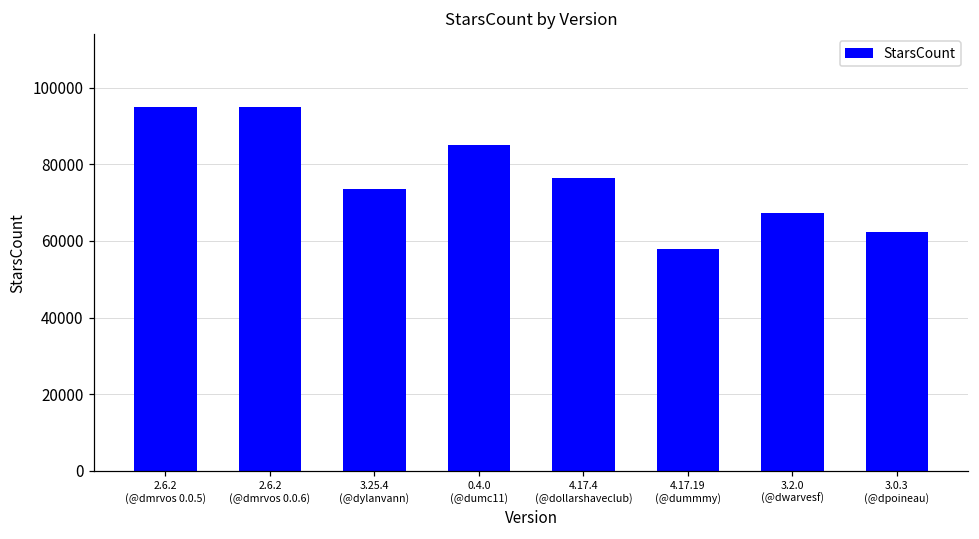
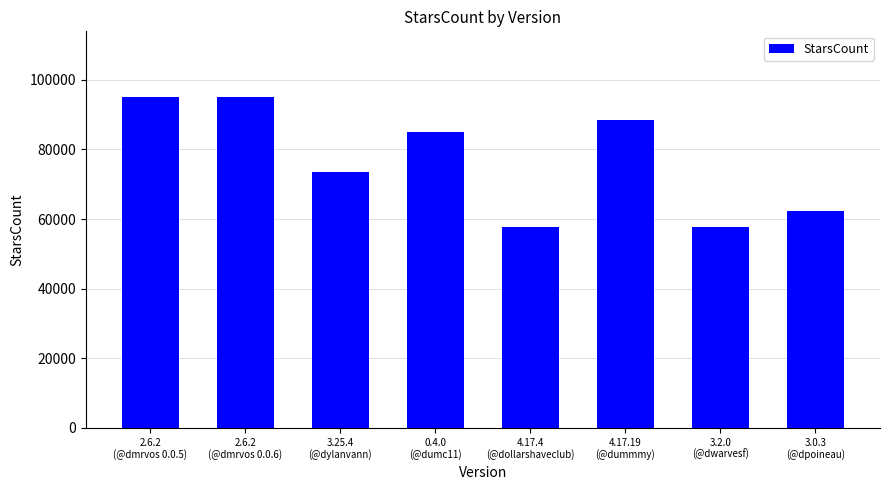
  {
    "2.6.2 (@dmrvos 0.0.5)": 95000,
    "2.6.2 (@dmrvos 0.0.6)": 95000,
    "3.25.4 (@dylanvann)": 73000,
    "0.4.0 (@dumc11)": 85000,
-   "4.17.4 (@dollarshaveclub)": 77000,
-   "4.17.19 (@dummmy)": 58000,
-   "3.2.0 (@dwarvesf)": 67000,
+   "4.17.4 (@dollarshaveclub)": 58000,
+   "4.17.19 (@dummmy)": 88000,
+   "3.2.0 (@dwarvesf)": 58000,
    "3.0.3 (@dpoineau)": 62000
  }
